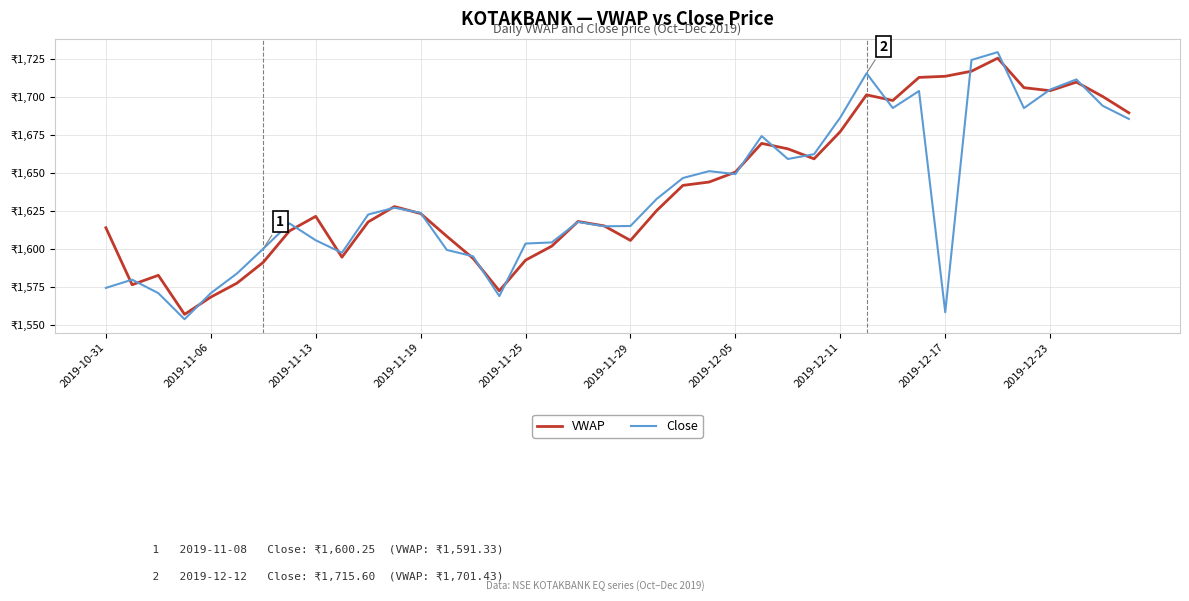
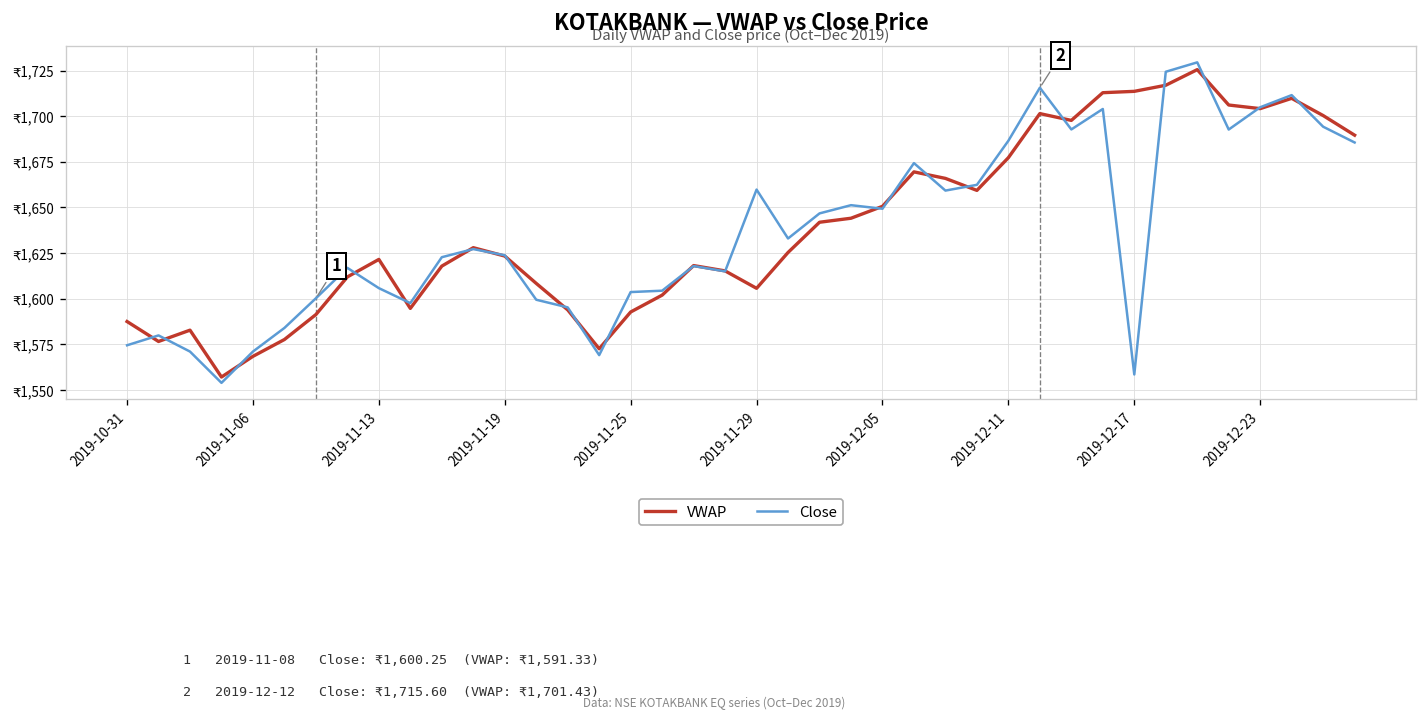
  {
    "VWAP": {
-     "2019-10-31": "₹1,614",
+     "2019-10-31": "₹1,588",
      "2019-11-06": "₹1,568",
      "2019-11-13": "₹1,622",
      "2019-11-25": "₹1,593",
      "2019-11-29": "₹1,606",
      "2019-12-11": "₹1,677",
      "2019-12-17": "₹1,714"
    },
    "Close": {
      "2019-10-31": "₹1,575",
      "2019-11-06": "₹1,571",
      "2019-11-13": "₹1,606",
      "2019-11-25": "₹1,604",
-     "2019-11-29": "₹1,615",
+     "2019-11-29": "₹1,660",
      "2019-12-11": "₹1,687",
      "2019-12-17": "₹1,559"
    }
  }
